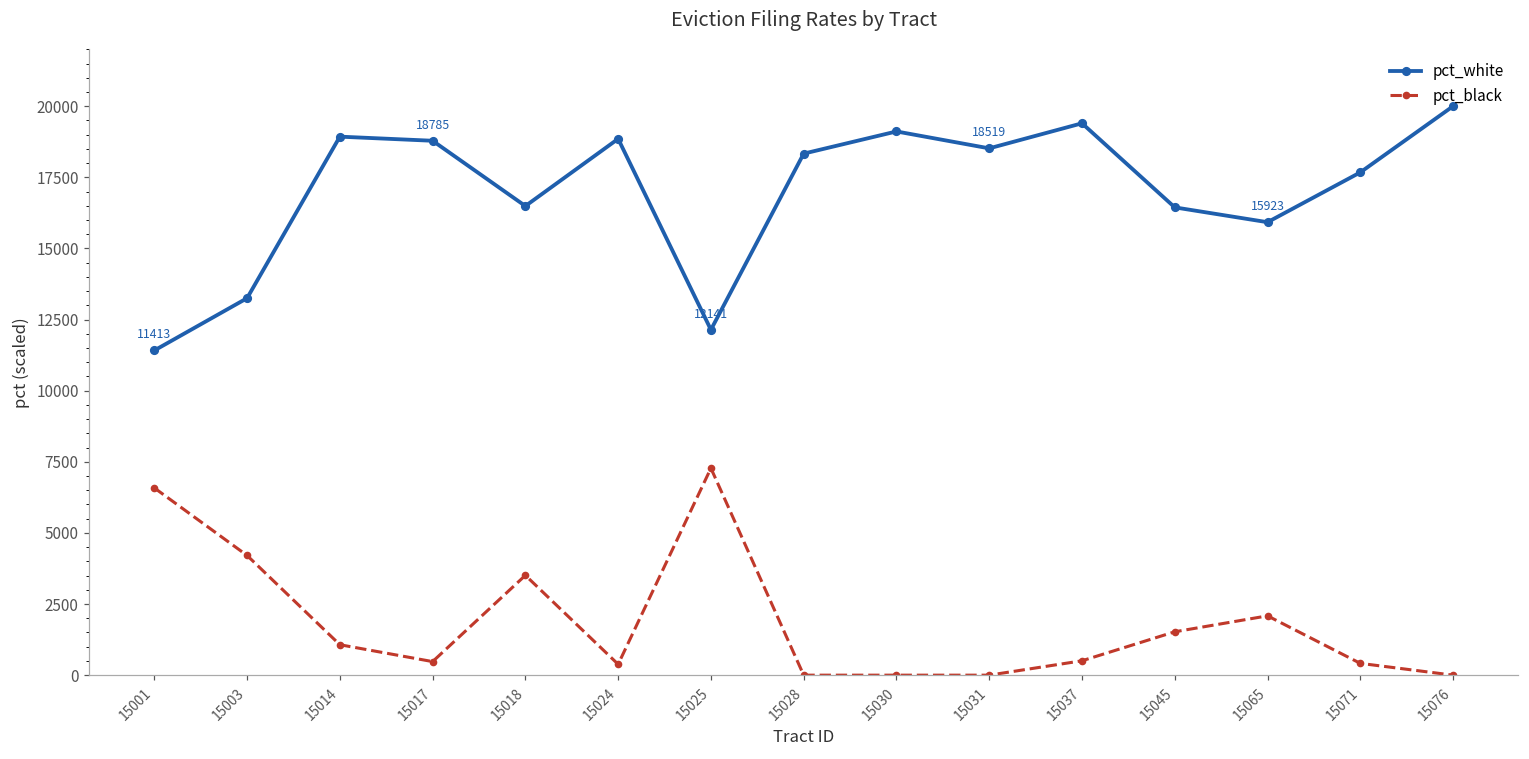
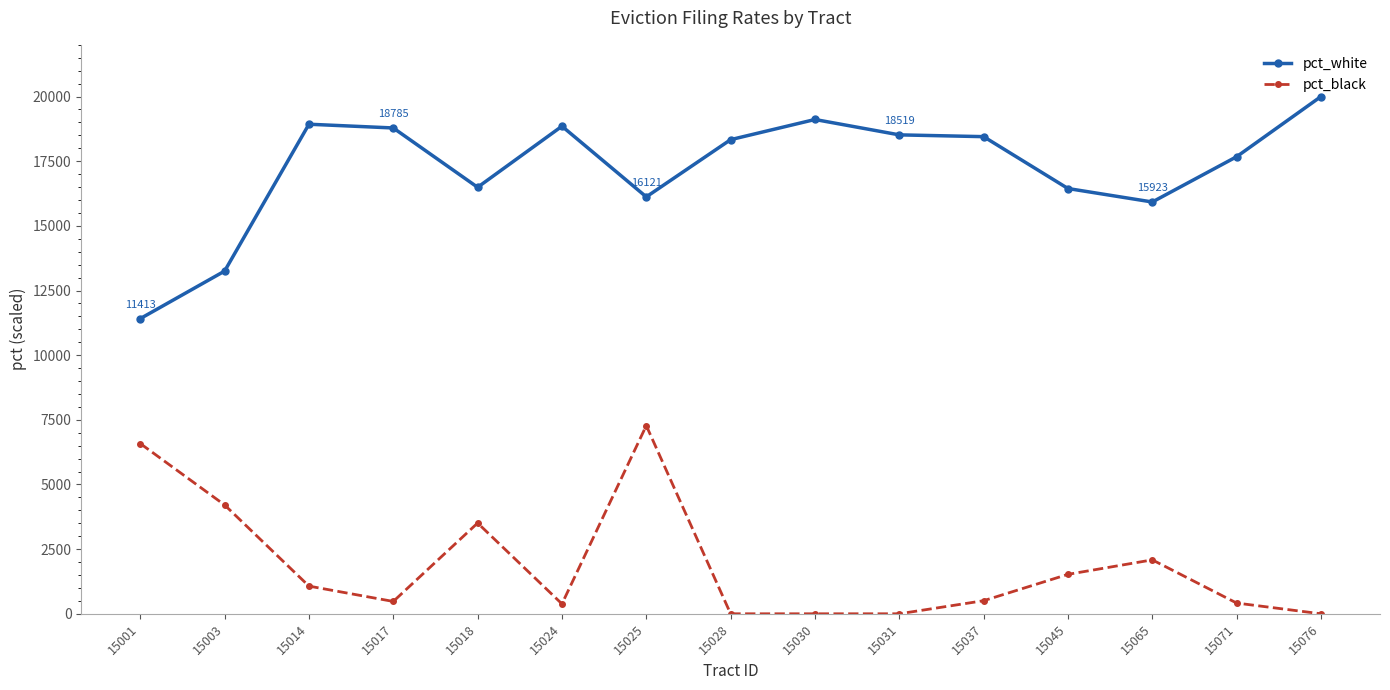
  {
    "pct_white": {
      "15001": 11413,
      "15017": 18785,
-     "15025": 12141,
+     "15025": 16121,
      "15031": 18519,
-     "15037": 19400,
+     "15037": 18400,
      "15065": 15923
    },
    "pct_black": {
      "15001": 6600,
      "15003": 4200,
      "15014": 1100,
      "15017": 500,
      "15018": 3500,
      "15024": 400,
      "15025": 7300,
      "15028": 0,
      "15030": 0,
      "15031": 0,
      "15037": 500,
      "15045": 1500,
      "15065": 2100,
      "15071": 400,
      "15076": 0
    }
  }
